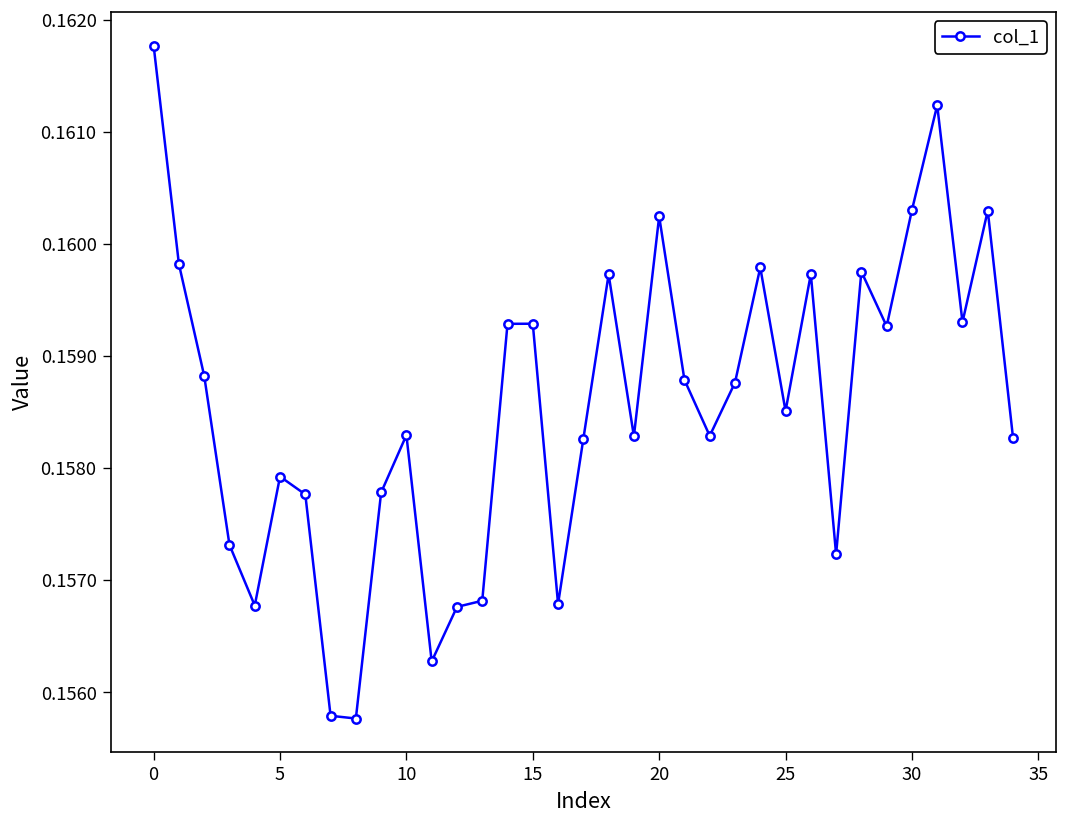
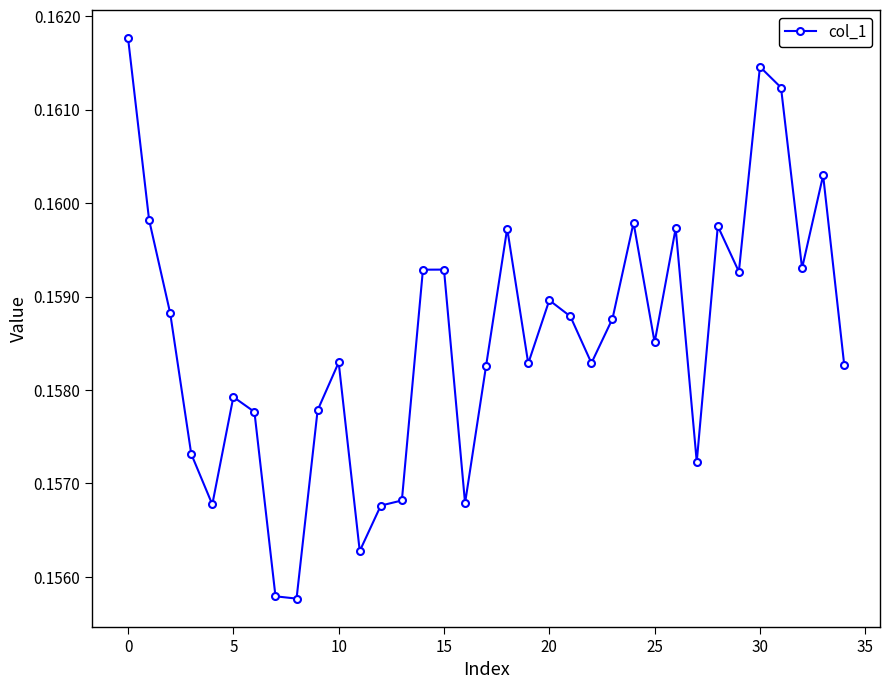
  {
    "0": 0.1618,
    "5": 0.1579,
    "10": 0.1583,
    "15": 0.1593,
-   "20": 0.1602,
+   "20": 0.1590,
    "25": 0.1585,
-   "30": 0.1603
+   "30": 0.1615
  }
